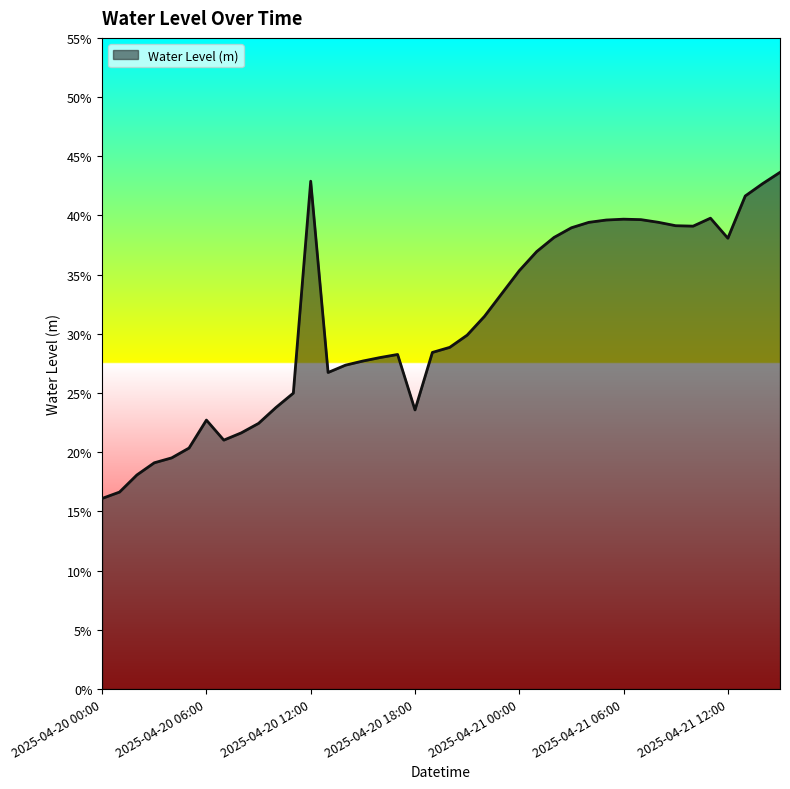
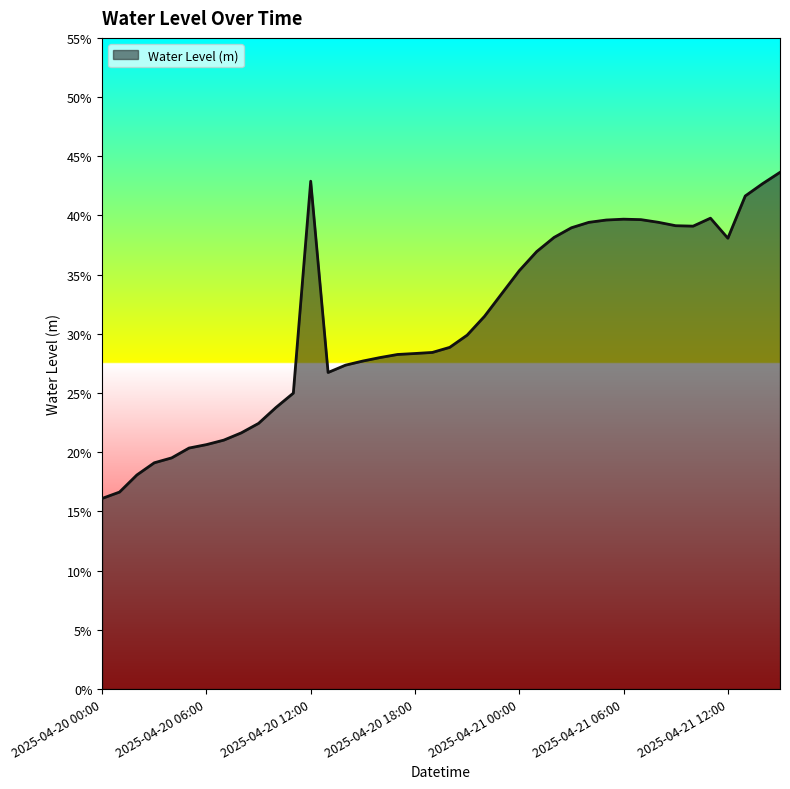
  {
    "2025-04-20 00:00": "16.1%",
-   "2025-04-20 06:00": "22.7%",
+   "2025-04-20 06:00": "20.6%",
    "2025-04-20 12:00": "42.9%",
-   "2025-04-20 18:00": "23.6%",
+   "2025-04-20 18:00": "28.3%",
    "2025-04-21 00:00": "35.3%",
    "2025-04-21 06:00": "39.7%",
    "2025-04-21 12:00": "38.1%"
  }
